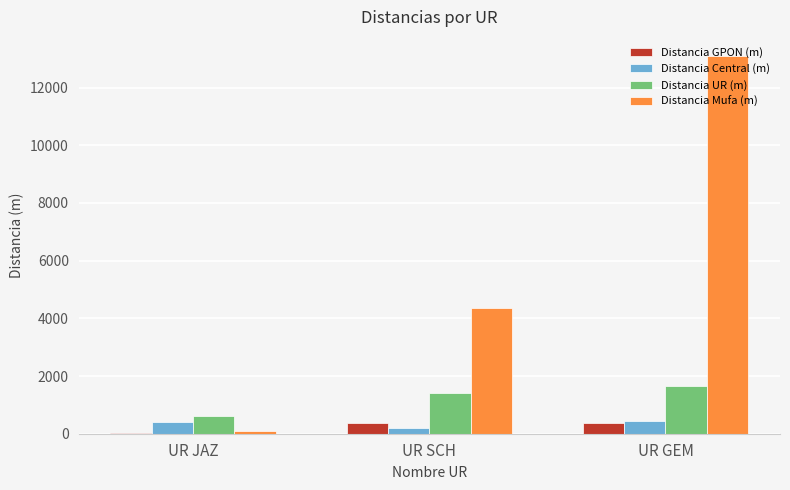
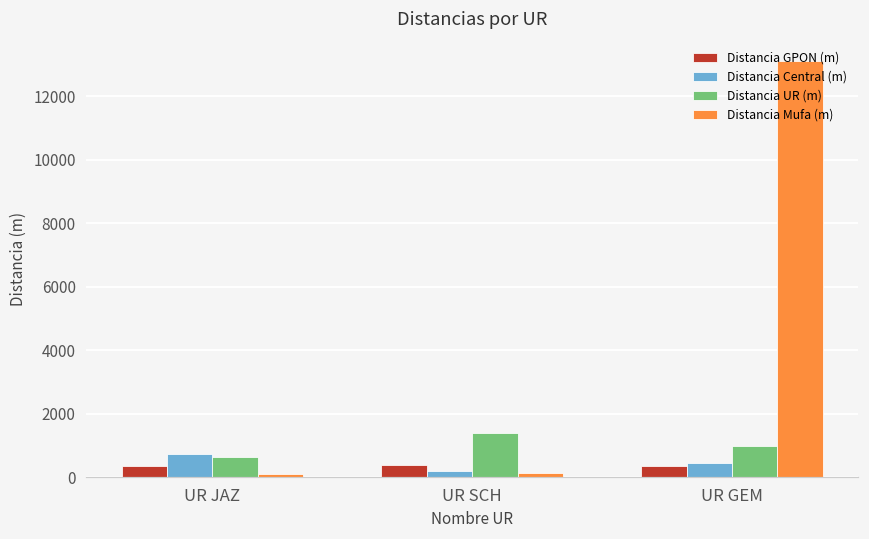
  {
    "Distancia GPON (m)": {
-     "UR JAZ": 0,
+     "UR JAZ": 400,
      "UR SCH": 400,
      "UR GEM": 400
    },
    "Distancia Central (m)": {
-     "UR JAZ": 400,
+     "UR JAZ": 700,
      "UR SCH": 200,
      "UR GEM": 400
    },
    "Distancia UR (m)": {
      "UR JAZ": 600,
      "UR SCH": 1400,
-     "UR GEM": 1600
+     "UR GEM": 1000
    },
    "Distancia Mufa (m)": {
      "UR JAZ": 100,
-     "UR SCH": 4400,
+     "UR SCH": 100,
      "UR GEM": 13100
    }
  }
